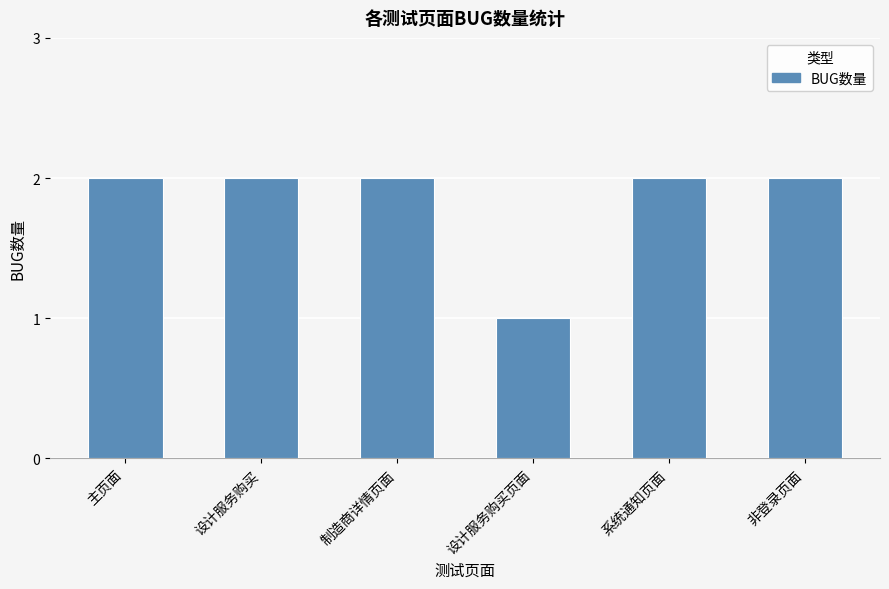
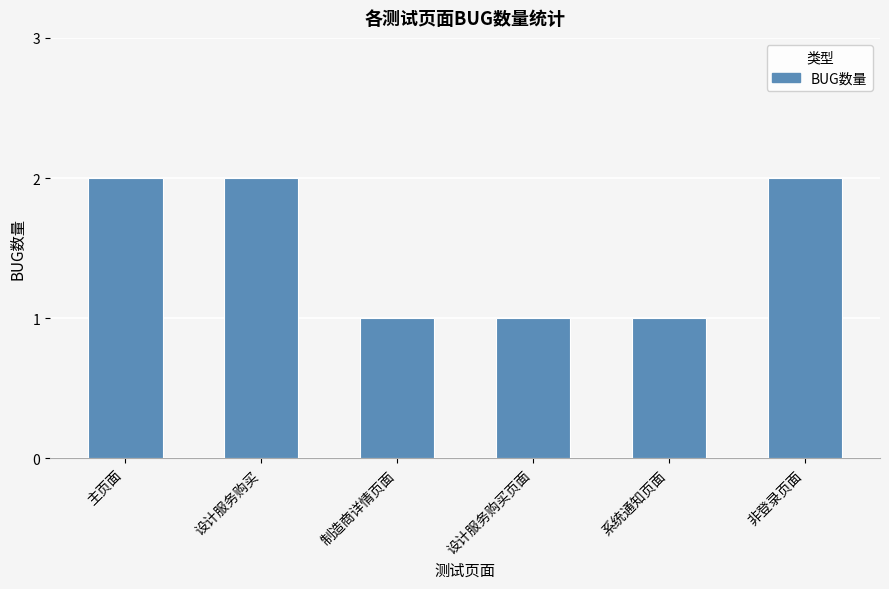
  {
    "主页面": 2,
    "设计服务购买": 2,
-   "制造商详情页面": 2,
+   "制造商详情页面": 1,
    "设计服务购买页面": 1,
-   "系统通知页面": 2,
+   "系统通知页面": 1,
    "非登录页面": 2
  }
